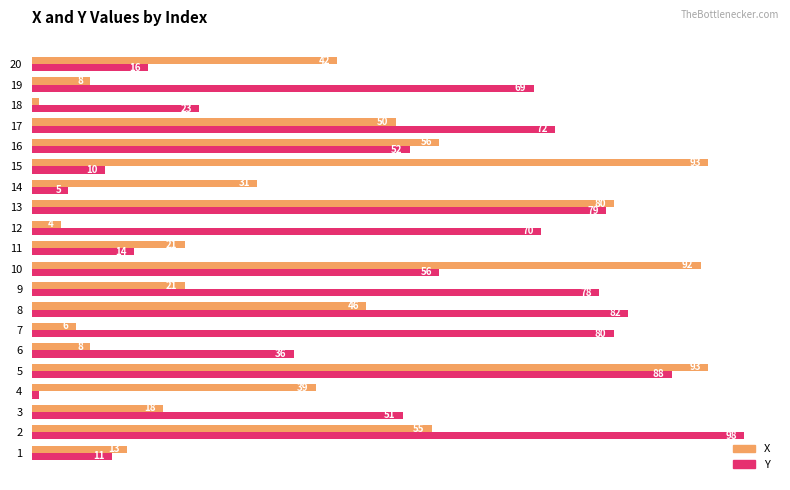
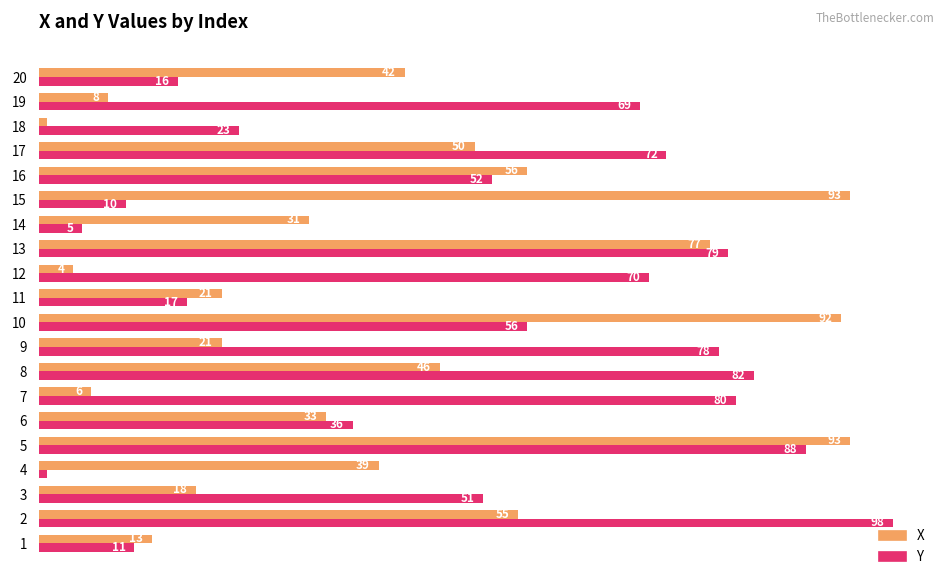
  {
    "X": {
      "20": 42,
      "19": 8,
      "17": 50,
      "14": 31,
-     "13": 80,
+     "13": 77,
      "12": 4,
      "11": 21,
      "10": 92,
      "9": 21,
      "8": 46,
      "7": 6,
-     "6": 8,
+     "6": 33,
      "5": 93,
      "3": 18,
      "2": 55,
      "1": 13
    },
    "Y": {
      "20": 16,
      "19": 69,
      "18": 23,
      "17": 72,
      "16": 52,
      "15": 10,
      "14": 5,
      "13": 79,
      "12": 70,
-     "11": 14,
+     "11": 17,
      "10": 56,
      "9": 78,
      "8": 82,
      "7": 80,
      "6": 36,
      "5": 88,
      "3": 51,
      "2": 98,
      "1": 11
    }
  }
